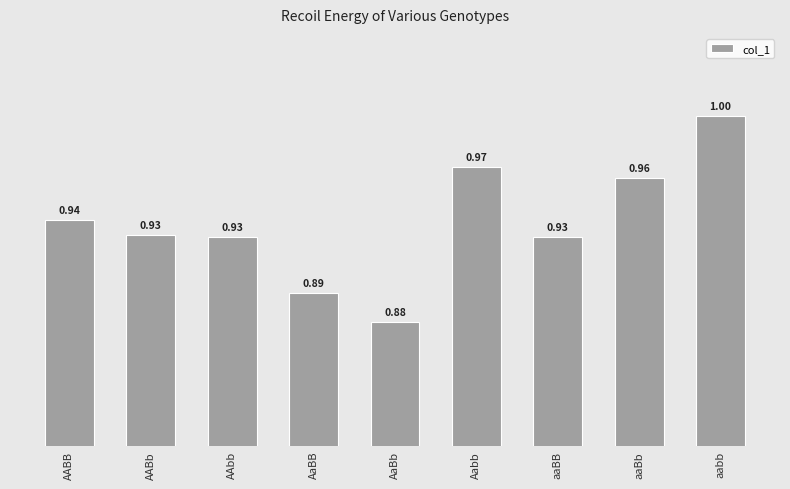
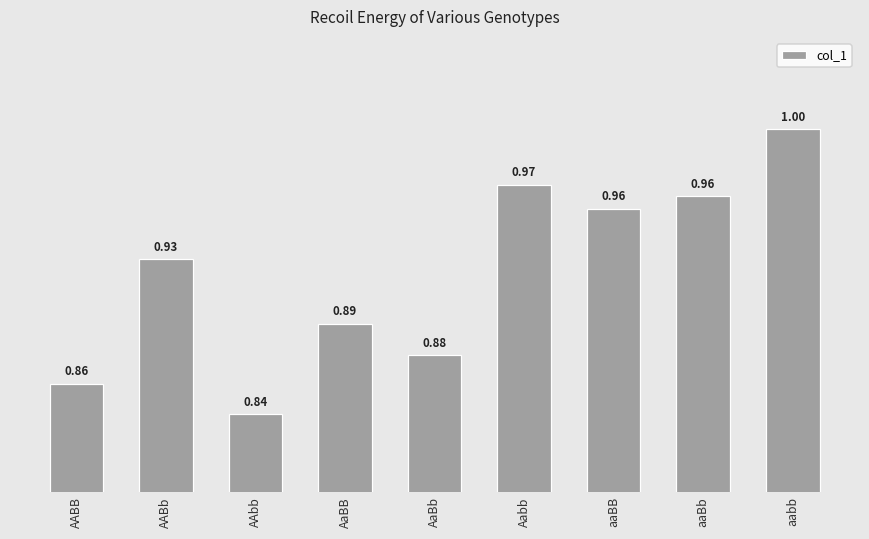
  {
-   "AABB": 0.94,
+   "AABB": 0.86,
    "AABb": 0.93,
-   "AAbb": 0.93,
+   "AAbb": 0.84,
    "AaBB": 0.89,
    "AaBb": 0.88,
    "Aabb": 0.97,
-   "aaBB": 0.93,
+   "aaBB": 0.96,
    "aaBb": 0.96,
    "aabb": 1.00
  }
